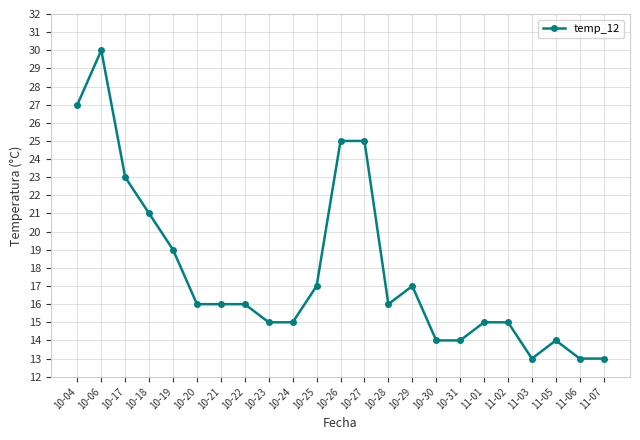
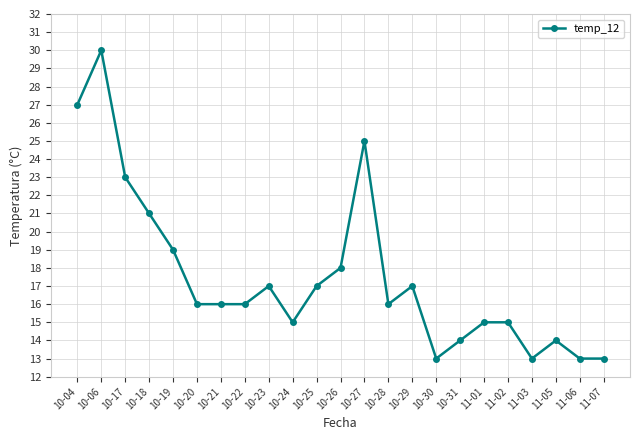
  {
    "10-04": 27,
    "10-06": 30,
    "10-17": 23,
    "10-18": 21,
    "10-19": 19,
    "10-20": 16,
    "10-21": 16,
    "10-22": 16,
-   "10-23": 15,
+   "10-23": 17,
    "10-24": 15,
    "10-25": 17,
-   "10-26": 25,
+   "10-26": 18,
    "10-27": 25,
    "10-28": 16,
    "10-29": 17,
-   "10-30": 14,
+   "10-30": 13,
    "10-31": 14,
    "11-01": 15,
    "11-02": 15,
    "11-03": 13,
    "11-05": 14,
    "11-06": 13,
    "11-07": 13
  }
